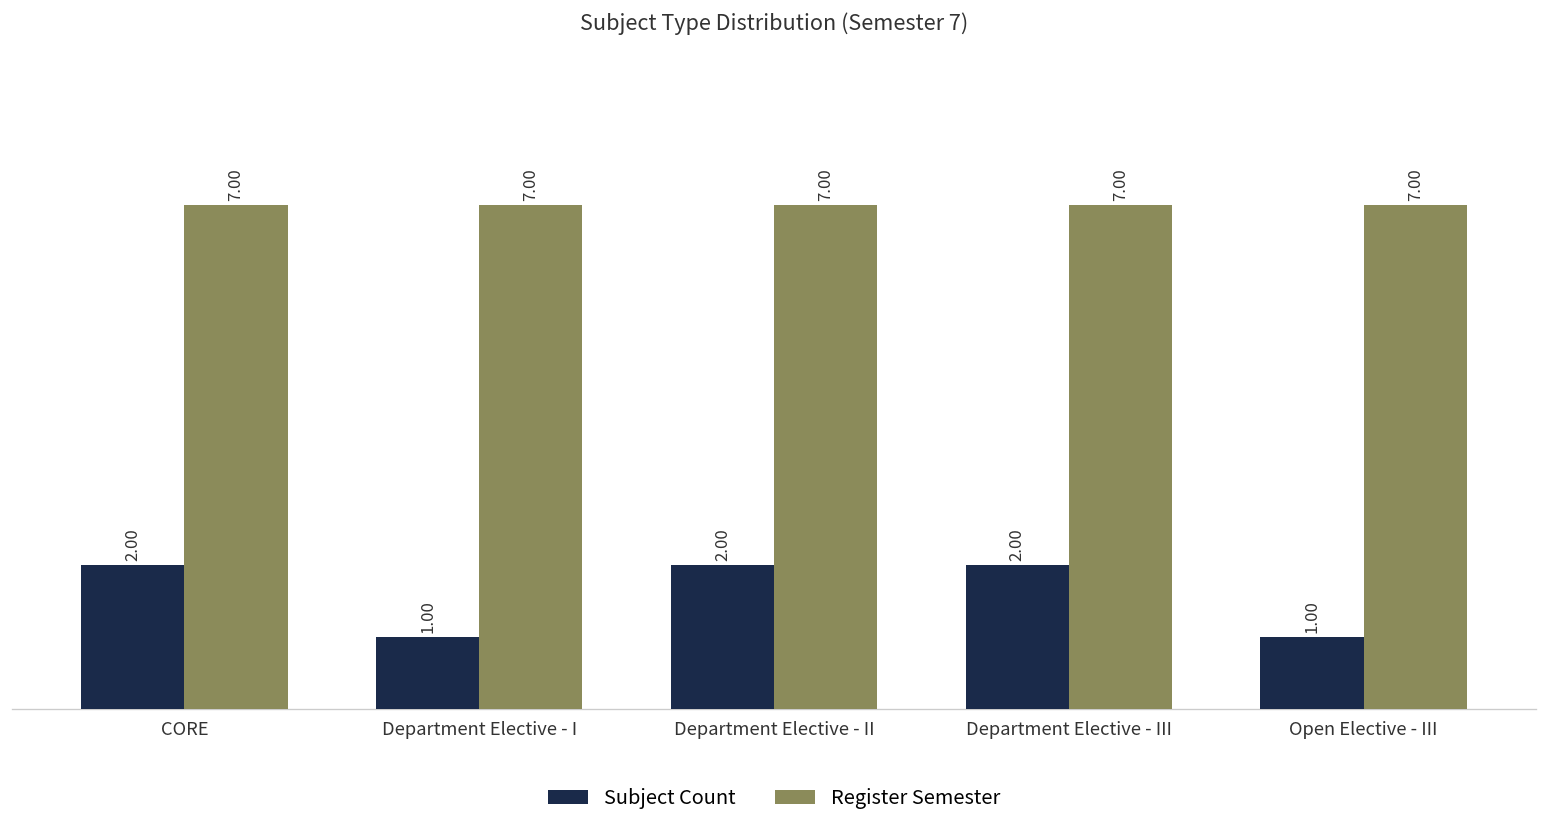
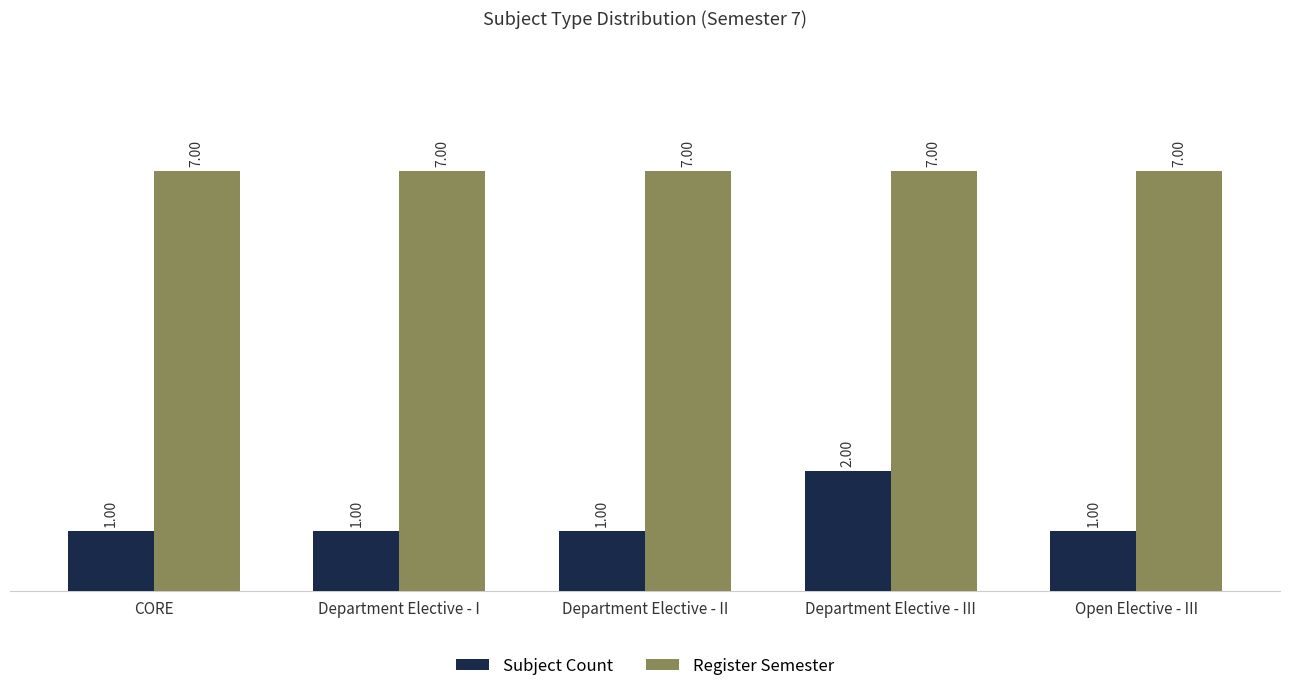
  {
    "Subject Count": {
-     "CORE": 2.00,
+     "CORE": 1.00,
      "Department Elective - I": 1.00,
-     "Department Elective - II": 2.00,
+     "Department Elective - II": 1.00,
      "Department Elective - III": 2.00,
      "Open Elective - III": 1.00
    },
    "Register Semester": {
      "CORE": 7.00,
      "Department Elective - I": 7.00,
      "Department Elective - II": 7.00,
      "Department Elective - III": 7.00,
      "Open Elective - III": 7.00
    }
  }
